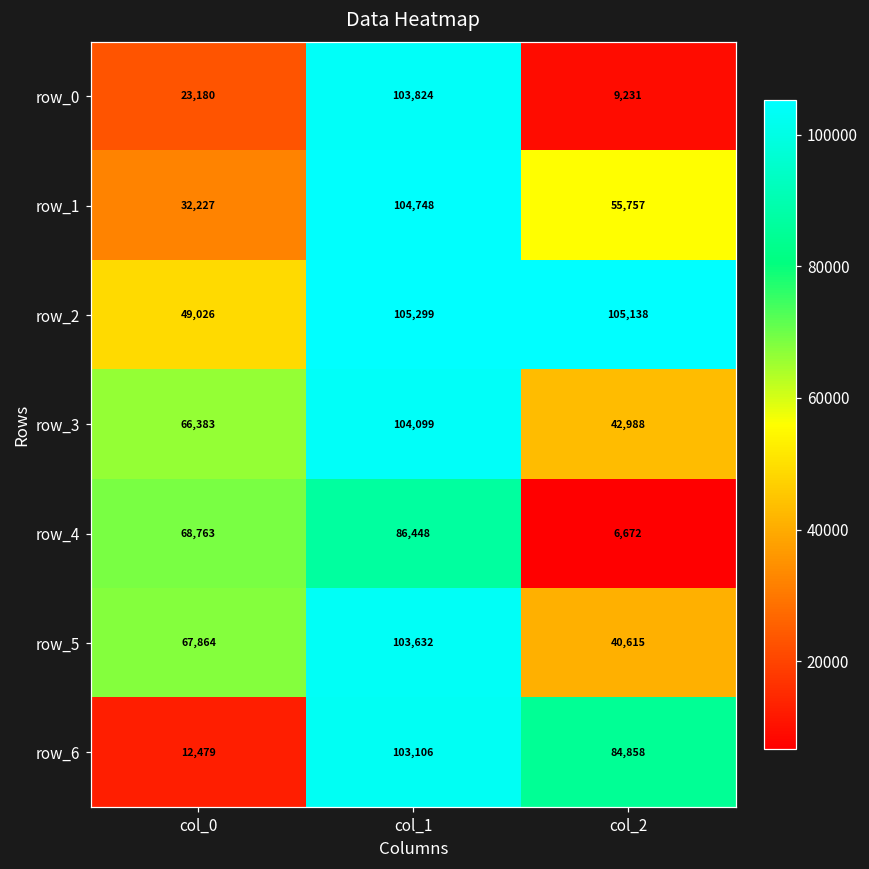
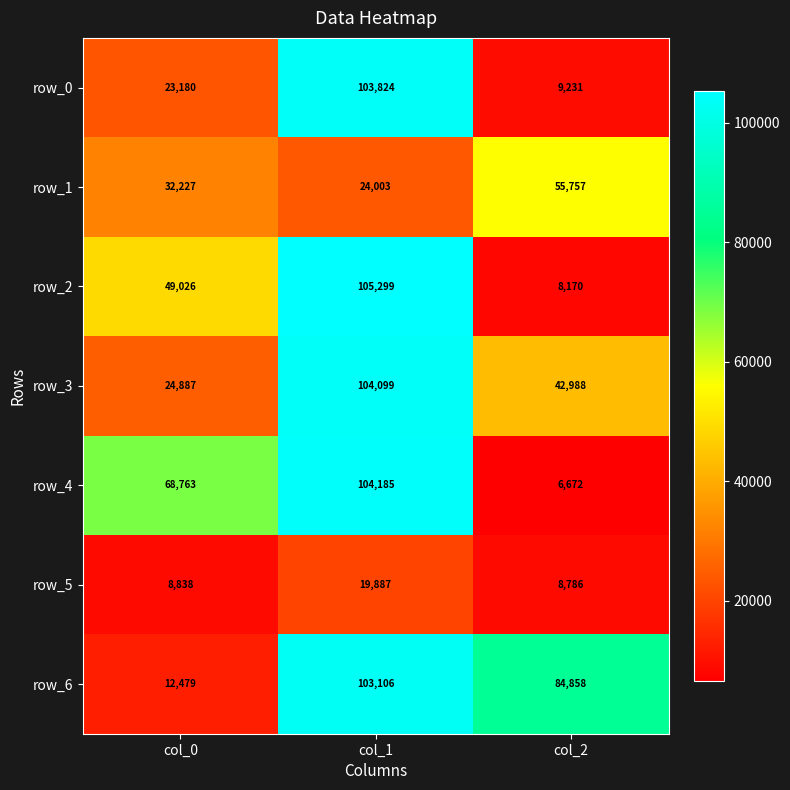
  {
    "row_0": {
      "col_0": "23,180",
      "col_1": "103,824",
      "col_2": "9,231"
    },
    "row_1": {
      "col_0": "32,227",
-     "col_1": "104,748",
+     "col_1": "24,003",
      "col_2": "55,757"
    },
    "row_2": {
      "col_0": "49,026",
      "col_1": "105,299",
-     "col_2": "105,138"
+     "col_2": "8,170"
    },
    "row_3": {
-     "col_0": "66,383",
+     "col_0": "24,887",
      "col_1": "104,099",
      "col_2": "42,988"
    },
    "row_4": {
      "col_0": "68,763",
-     "col_1": "86,448",
+     "col_1": "104,185",
      "col_2": "6,672"
    },
    "row_5": {
-     "col_0": "67,864",
-     "col_1": "103,632",
-     "col_2": "40,615"
+     "col_0": "8,838",
+     "col_1": "19,887",
+     "col_2": "8,786"
    },
    "row_6": {
      "col_0": "12,479",
      "col_1": "103,106",
      "col_2": "84,858"
    }
  }
